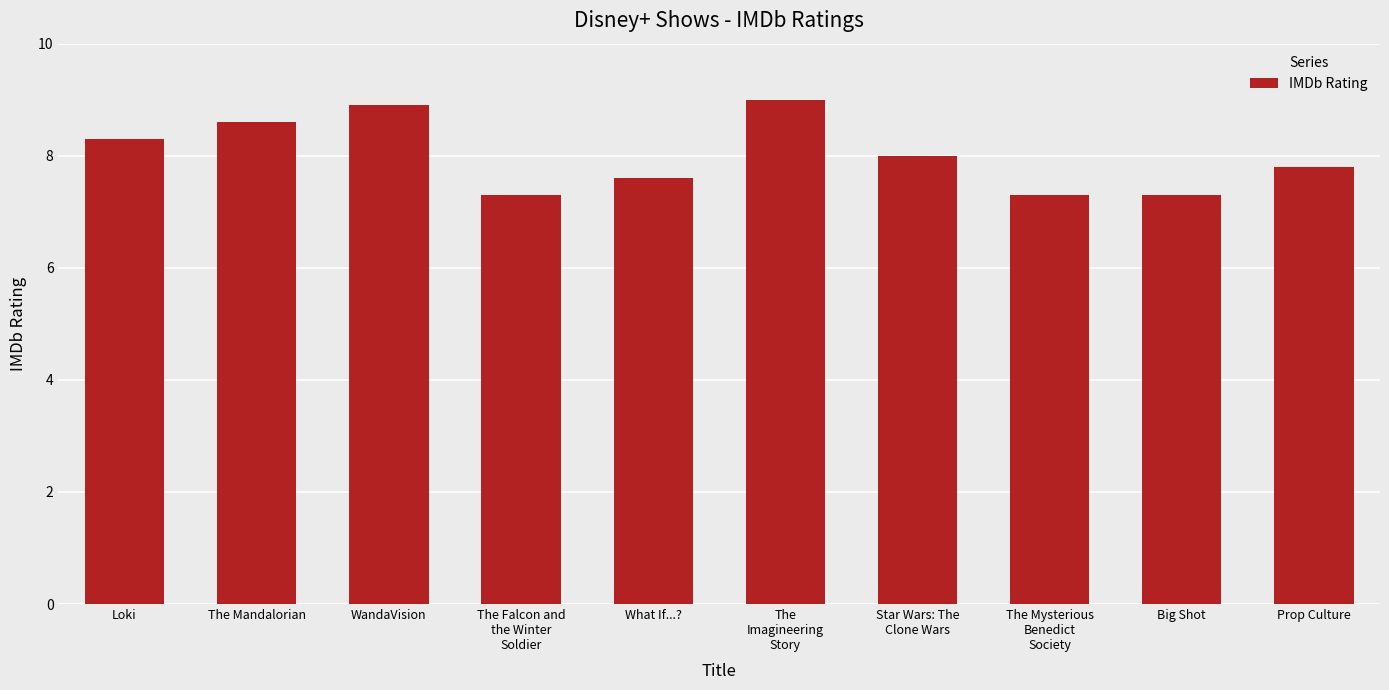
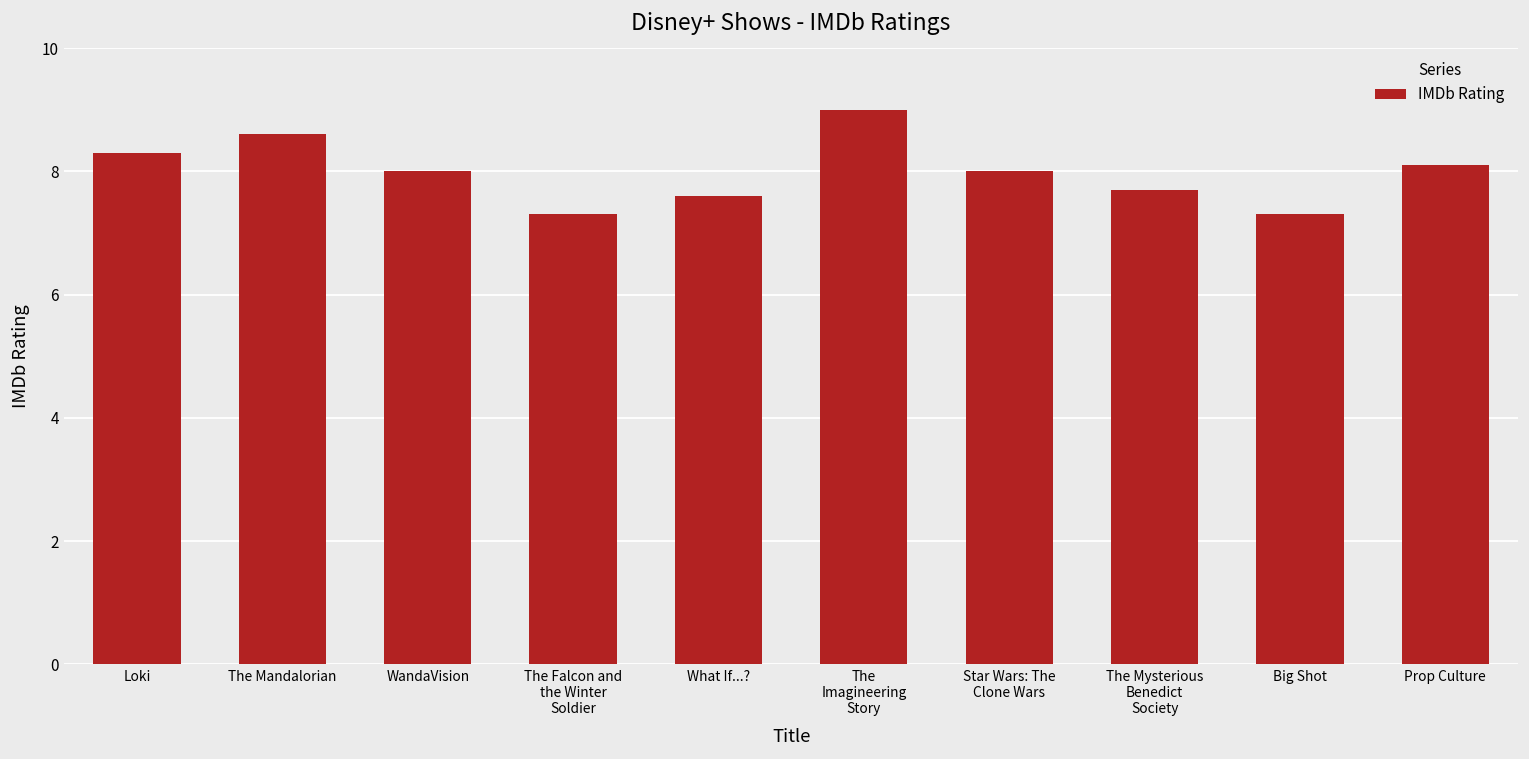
  {
    "Loki": 8.3,
    "The Mandalorian": 8.6,
-   "WandaVision": 8.9,
+   "WandaVision": 8.0,
    "The Falcon and the Winter Soldier": 7.3,
    "What If...?": 7.6,
    "The Imagineering Story": 9.0,
    "Star Wars: The Clone Wars": 8.0,
-   "The Mysterious Benedict Society": 7.3,
+   "The Mysterious Benedict Society": 7.7,
    "Big Shot": 7.3,
-   "Prop Culture": 7.8
+   "Prop Culture": 8.1
  }
